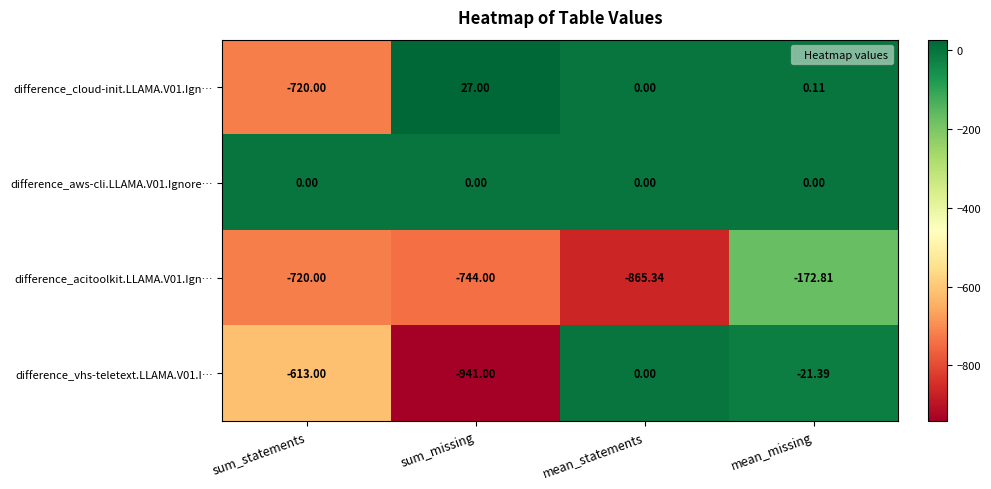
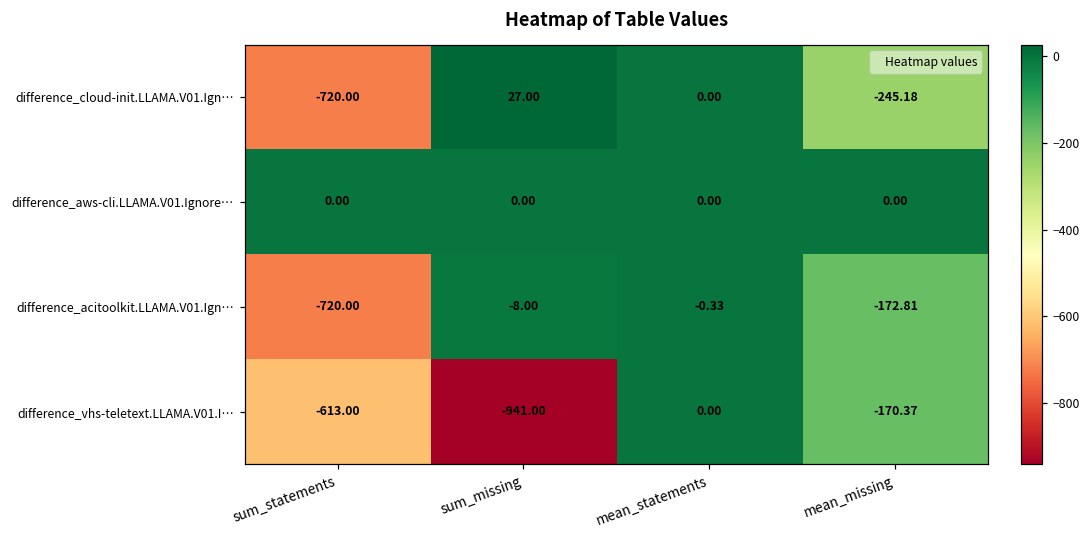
  {
    "difference_cloud-init.LLAMA.V01.Ign…": {
      "sum_statements": -720.00,
      "sum_missing": 27.00,
      "mean_statements": 0.00,
-     "mean_missing": 0.11
+     "mean_missing": -245.18
    },
    "difference_aws-cli.LLAMA.V01.Ignore…": {
      "sum_statements": 0.00,
      "sum_missing": 0.00,
      "mean_statements": 0.00,
      "mean_missing": 0.00
    },
    "difference_acitoolkit.LLAMA.V01.Ign…": {
      "sum_statements": -720.00,
-     "sum_missing": -744.00,
-     "mean_statements": -865.34,
+     "sum_missing": -8.00,
+     "mean_statements": -0.33,
      "mean_missing": -172.81
    },
    "difference_vhs-teletext.LLAMA.V01.I…": {
      "sum_statements": -613.00,
      "sum_missing": -941.00,
      "mean_statements": 0.00,
-     "mean_missing": -21.39
+     "mean_missing": -170.37
    }
  }
